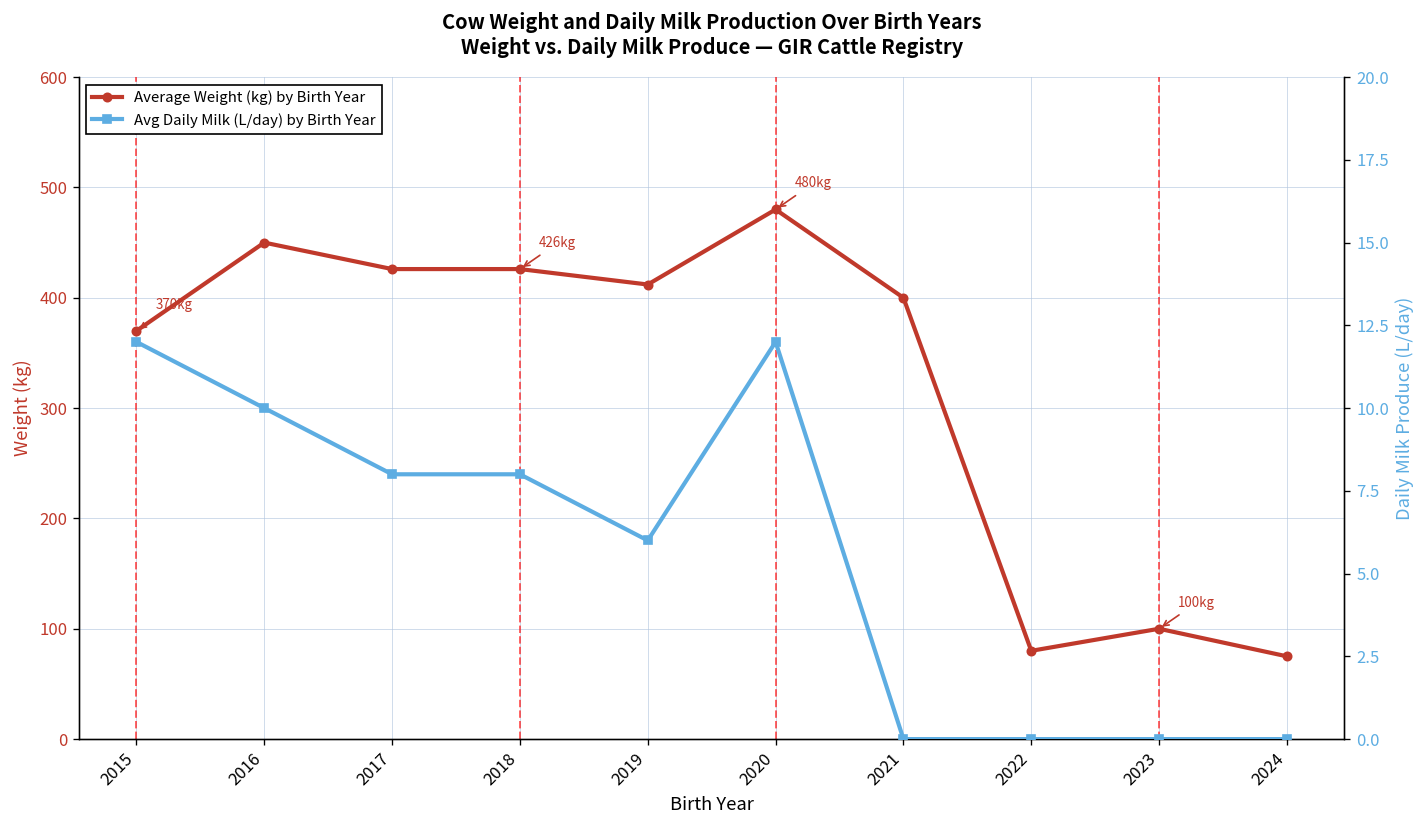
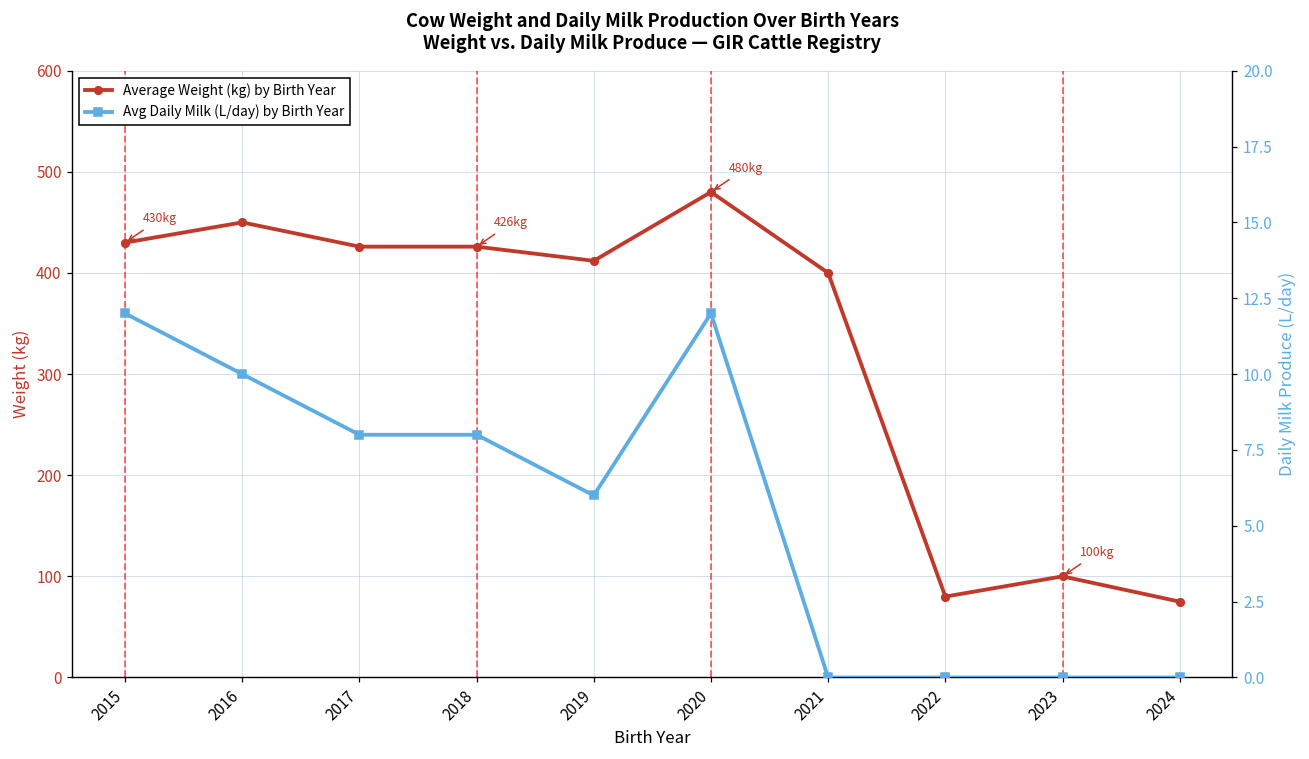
  {
    "Average Weight (kg) by Birth Year": {
-     "2015": 370,
+     "2015": 430,
      "2018": 426,
      "2020": 480,
      "2023": 100
    }
  }
